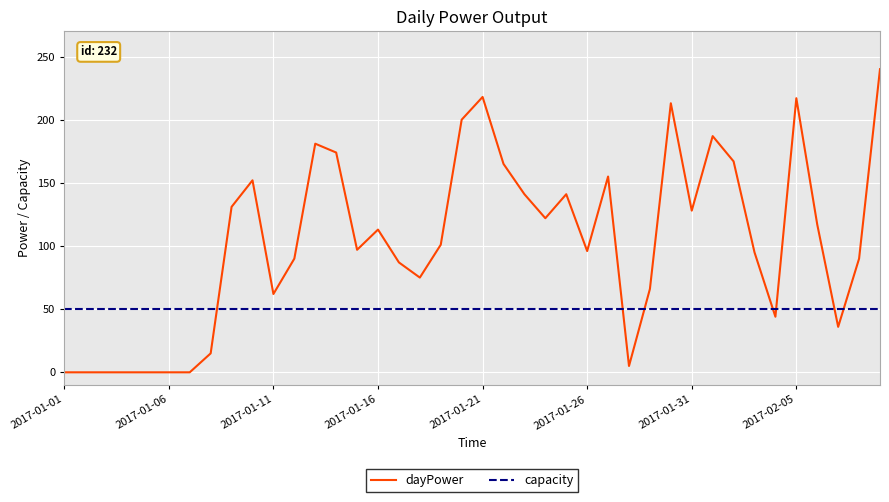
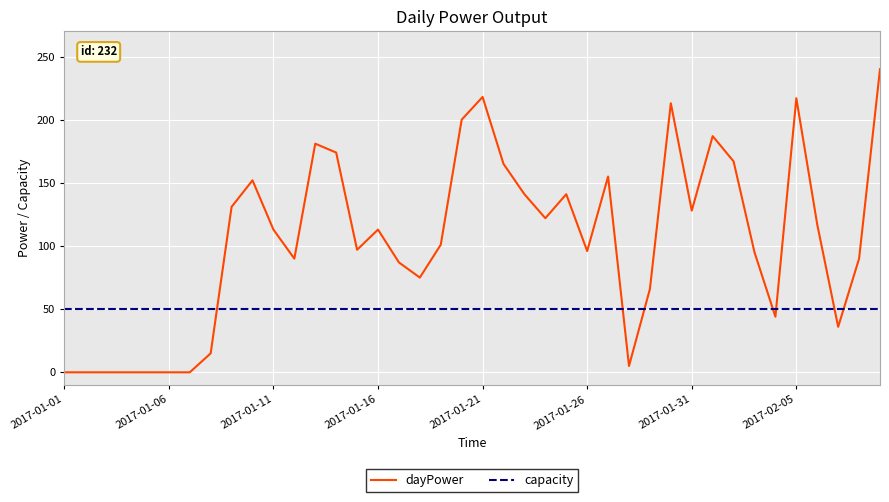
  {
    "dayPower": {
      "2017-01-01": 0,
      "2017-01-06": 0,
-     "2017-01-11": 62,
+     "2017-01-11": 113,
      "2017-01-16": 113,
      "2017-01-21": 218,
      "2017-01-26": 96,
      "2017-01-31": 128,
      "2017-02-05": 217
    },
    "capacity": {
      "2017-01-01": 50,
      "2017-01-06": 50,
      "2017-01-11": 50,
      "2017-01-16": 50,
      "2017-01-21": 50,
      "2017-01-26": 50,
      "2017-01-31": 50,
      "2017-02-05": 50
    }
  }
